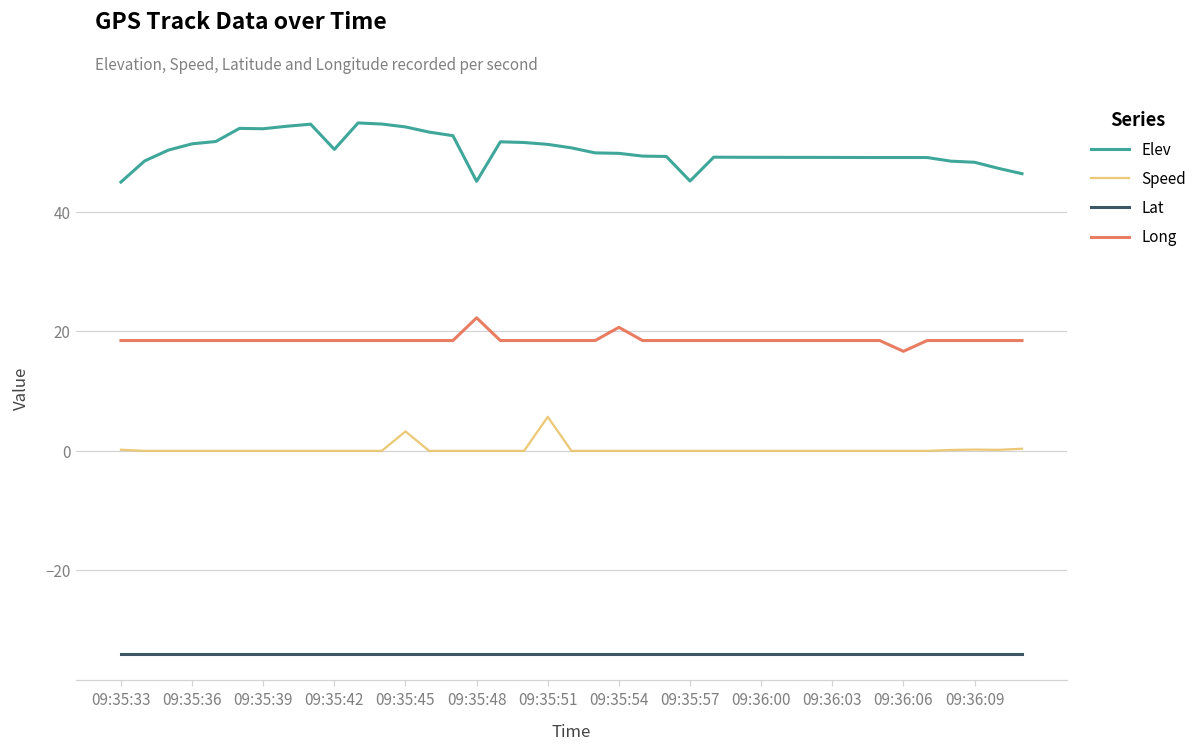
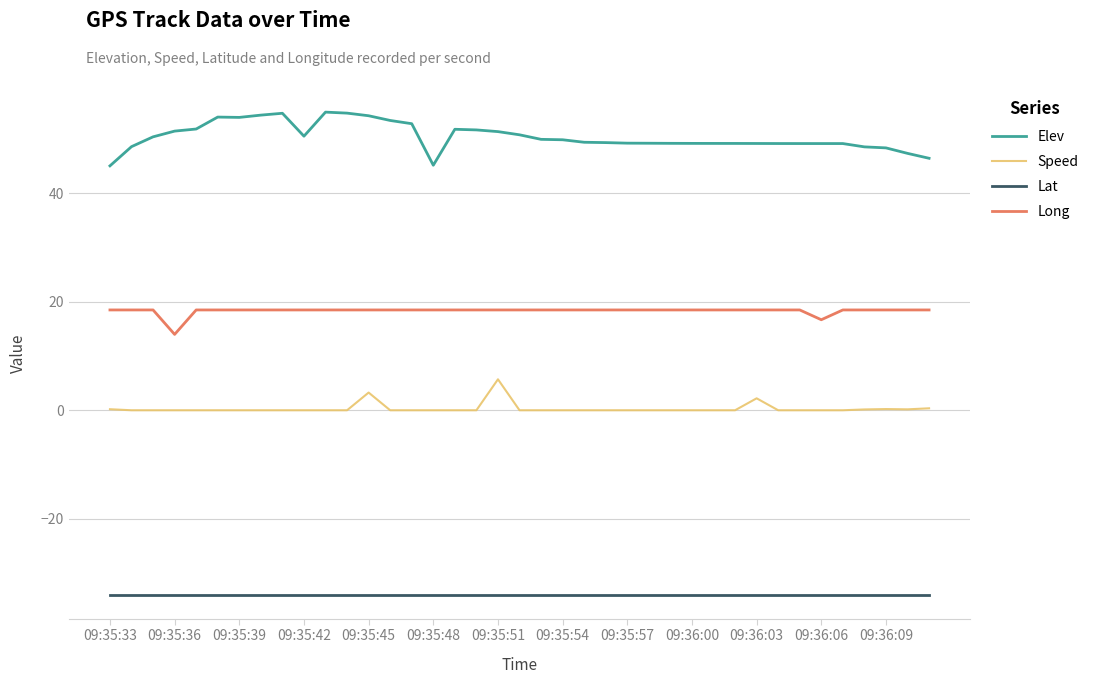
  {
    "Elev": {
      "09:35:33": 45,
      "09:35:36": 51,
      "09:35:39": 54,
      "09:35:42": 50,
      "09:35:45": 54,
      "09:35:48": 45,
      "09:35:51": 51,
      "09:35:54": 50,
-     "09:35:57": 45,
+     "09:35:57": 49,
      "09:36:00": 49,
      "09:36:03": 49,
      "09:36:06": 49,
      "09:36:09": 48
    },
    "Speed": {
      "09:35:33": 0,
      "09:35:36": 0,
      "09:35:39": 0,
      "09:35:42": 0,
      "09:35:45": 3,
      "09:35:48": 0,
      "09:35:51": 6,
      "09:35:54": 0,
      "09:35:57": 0,
      "09:36:00": 0,
-     "09:36:03": 0,
+     "09:36:03": 2,
      "09:36:06": 0,
      "09:36:09": 0
    },
    "Lat": {
      "09:35:33": -34,
      "09:35:36": -34,
      "09:35:39": -34,
      "09:35:42": -34,
      "09:35:45": -34,
      "09:35:48": -34,
      "09:35:51": -34,
      "09:35:54": -34,
      "09:35:57": -34,
      "09:36:00": -34,
      "09:36:03": -34,
      "09:36:06": -34,
      "09:36:09": -34
    },
    "Long": {
      "09:35:33": 18,
-     "09:35:36": 18,
+     "09:35:36": 14,
      "09:35:39": 18,
      "09:35:42": 18,
      "09:35:45": 18,
-     "09:35:48": 22,
+     "09:35:48": 18,
      "09:35:51": 18,
-     "09:35:54": 21,
+     "09:35:54": 18,
      "09:35:57": 18,
      "09:36:00": 18,
      "09:36:03": 18,
      "09:36:06": 17,
      "09:36:09": 18
    }
  }
